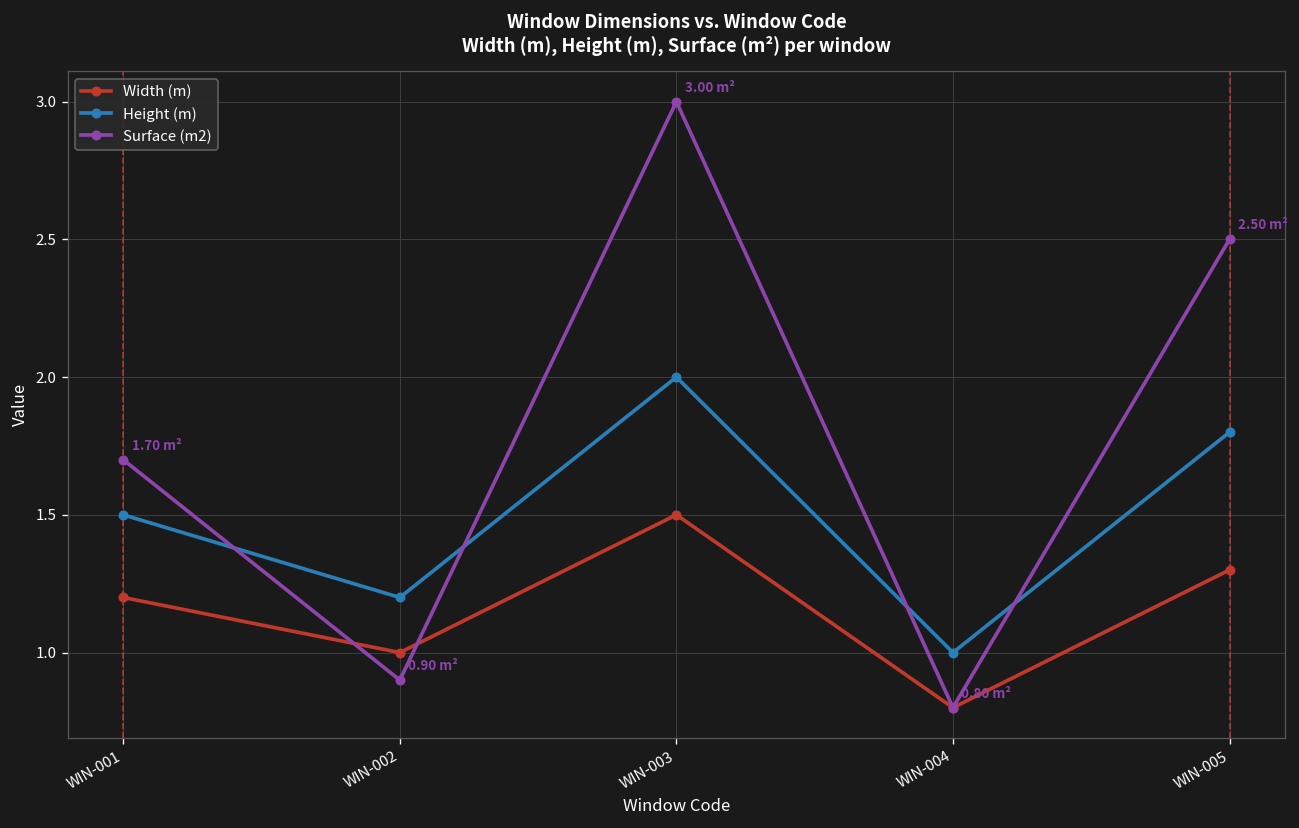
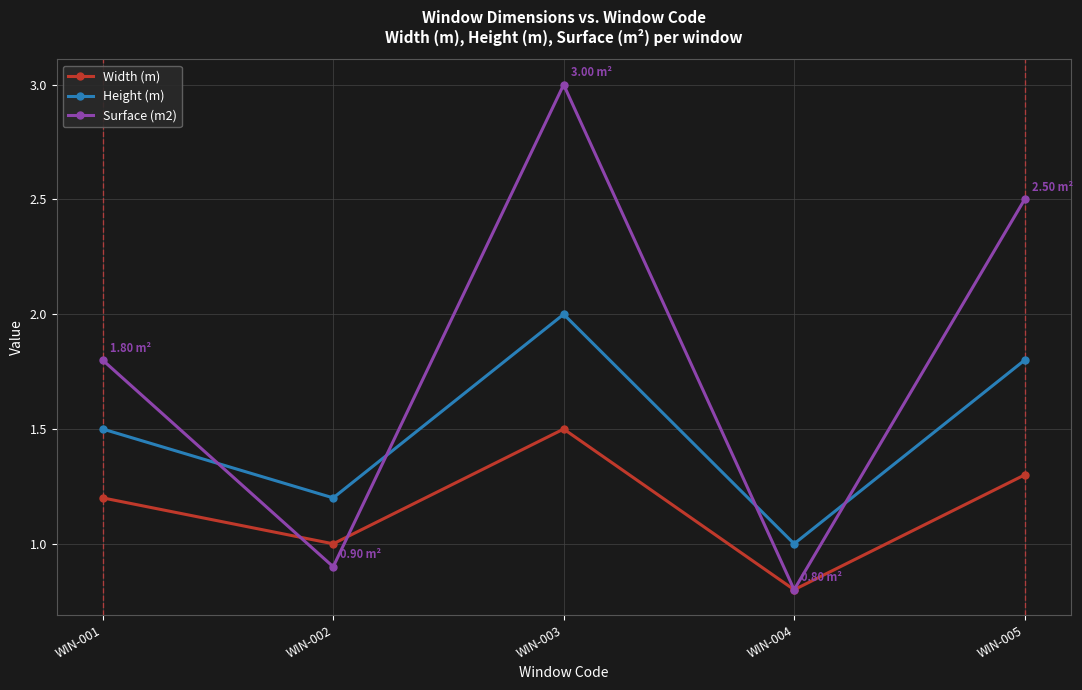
  {
    "Width (m)": {
      "WIN-001": 1.20,
      "WIN-003": 1.50,
      "WIN-005": 1.30
    },
    "Height (m)": {
      "WIN-001": 1.50,
      "WIN-002": 1.20,
      "WIN-003": 2.00,
      "WIN-004": 1.00,
      "WIN-005": 1.80
    },
    "Surface (m2)": {
-     "WIN-001": 1.70,
+     "WIN-001": 1.80,
      "WIN-002": 0.90,
      "WIN-003": 3.00,
      "WIN-005": 2.50
    }
  }
